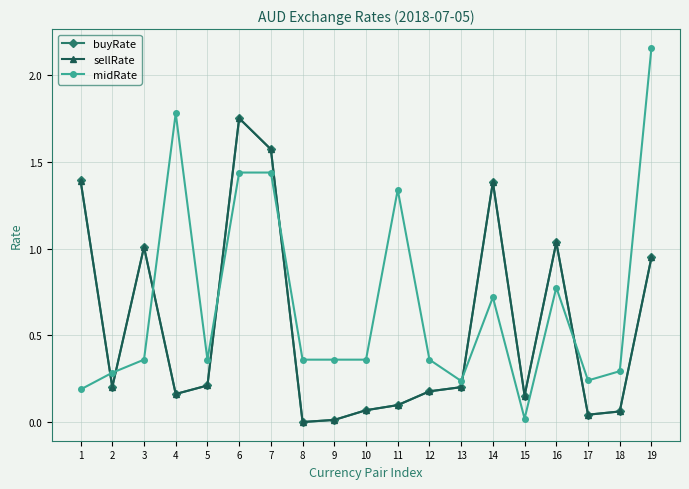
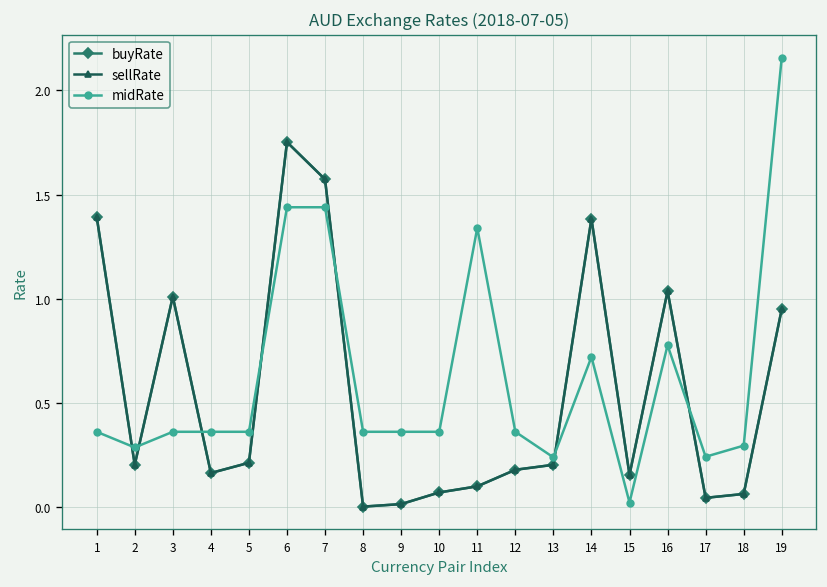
  {
    "midRate": {
-     "1": 0.19,
+     "1": 0.36,
      "2": 0.28,
      "3": 0.36,
-     "4": 1.78,
+     "4": 0.36,
      "5": 0.36,
      "6": 1.44,
      "7": 1.44,
      "8": 0.36,
      "9": 0.36,
      "10": 0.36,
      "11": 1.34,
      "12": 0.36,
      "13": 0.24,
      "14": 0.72,
      "15": 0.02,
      "16": 0.78,
      "17": 0.24,
      "18": 0.29,
      "19": 2.16
    }
  }
